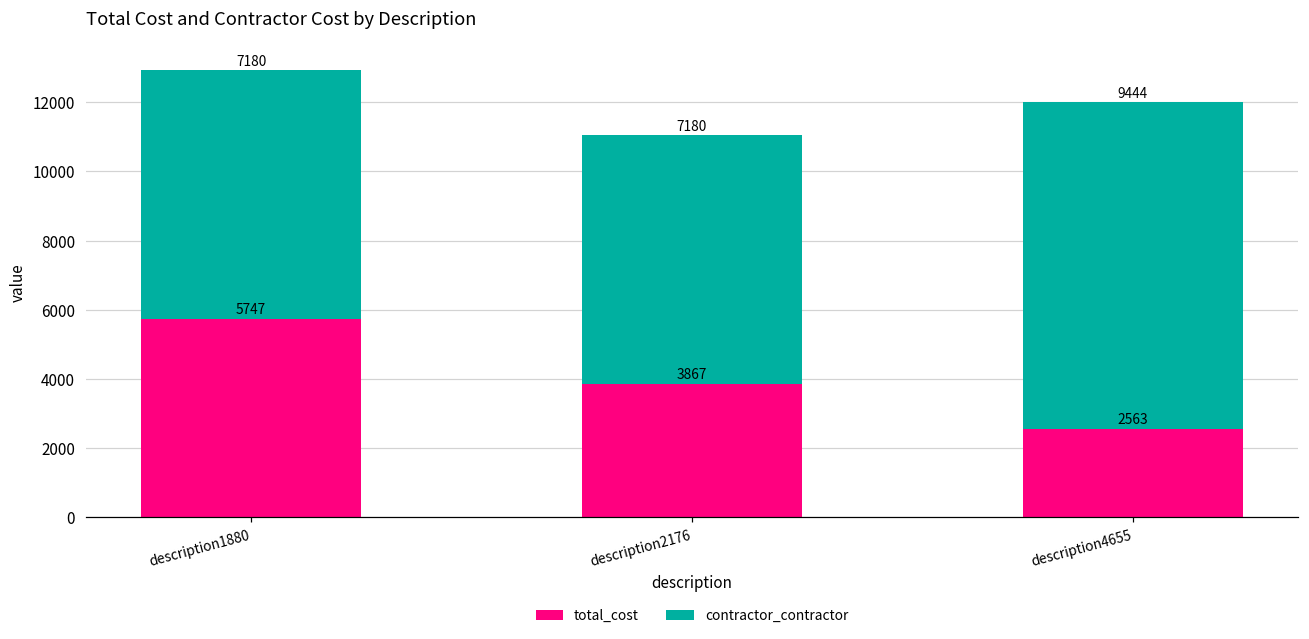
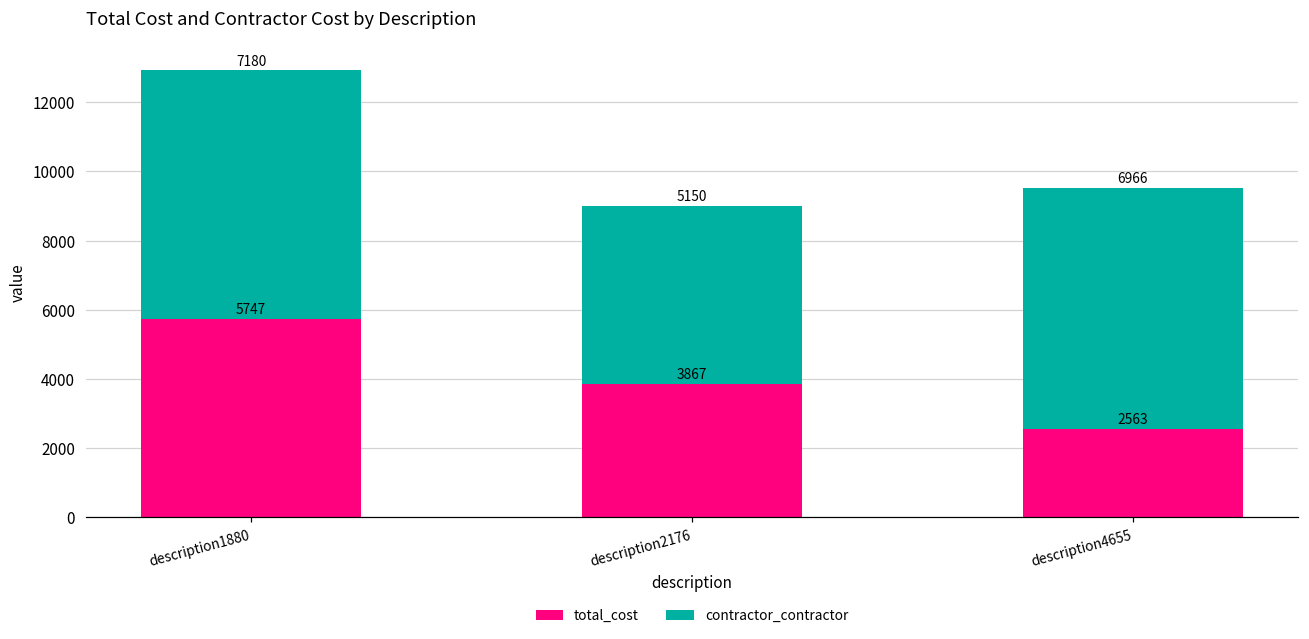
  {
    "total_cost": {
      "description1880": 5747,
      "description2176": 3867,
      "description4655": 2563
    },
    "contractor_contractor": {
      "description1880": 7180,
-     "description2176": 7180,
-     "description4655": 9444
+     "description2176": 5150,
+     "description4655": 6966
    }
  }
